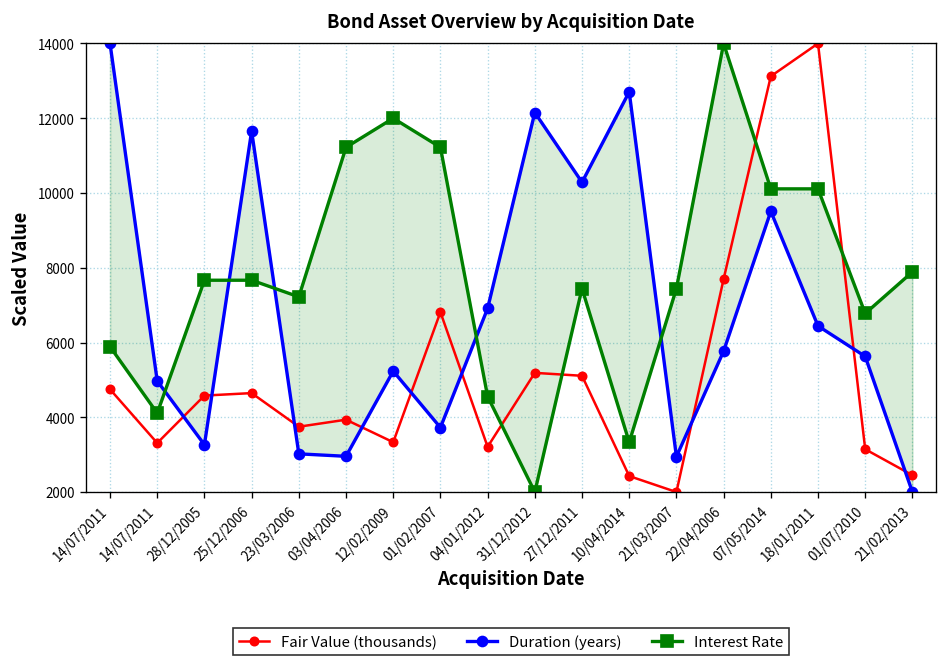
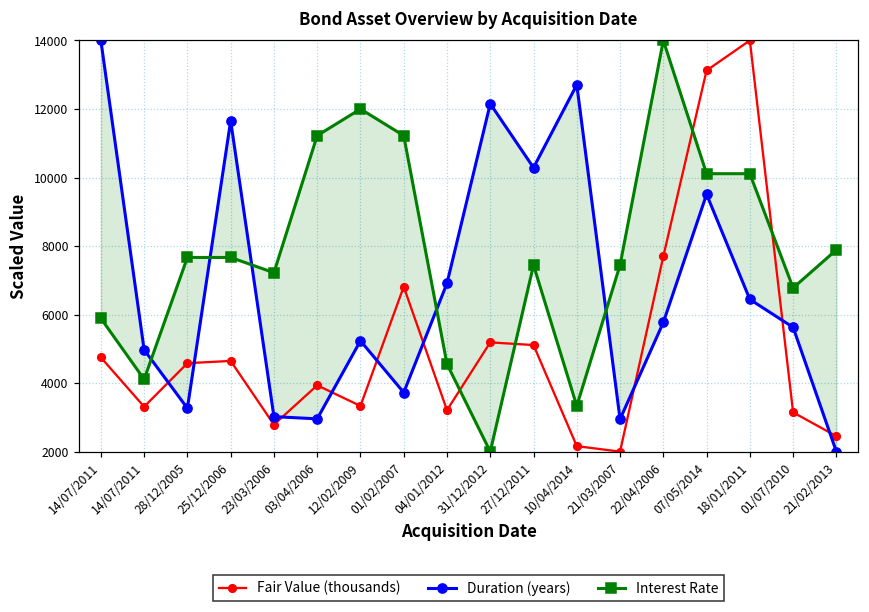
  {
    "Fair Value (thousands)": {
      "28/12/2005": 4600,
      "25/12/2006": 4600,
-     "23/03/2006": 3700,
+     "23/03/2006": 2800,
      "03/04/2006": 3900,
      "12/02/2009": 3300,
      "01/02/2007": 6800,
      "04/01/2012": 3200,
      "31/12/2012": 5200,
      "27/12/2011": 5100,
-     "10/04/2014": 2400,
+     "10/04/2014": 2200,
      "21/03/2007": 2000,
      "22/04/2006": 7700,
      "07/05/2014": 13100,
      "18/01/2011": 14000,
      "01/07/2010": 3100,
      "21/02/2013": 2500
    },
    "Duration (years)": {
      "28/12/2005": 3300,
      "23/03/2006": 3000,
      "03/04/2006": 3000,
      "12/02/2009": 5200,
      "01/02/2007": 3700,
      "21/03/2007": 2900,
      "22/04/2006": 5800,
      "07/05/2014": 9500,
      "18/01/2011": 6400,
      "01/07/2010": 5600,
      "21/02/2013": 2000
    }
  }
